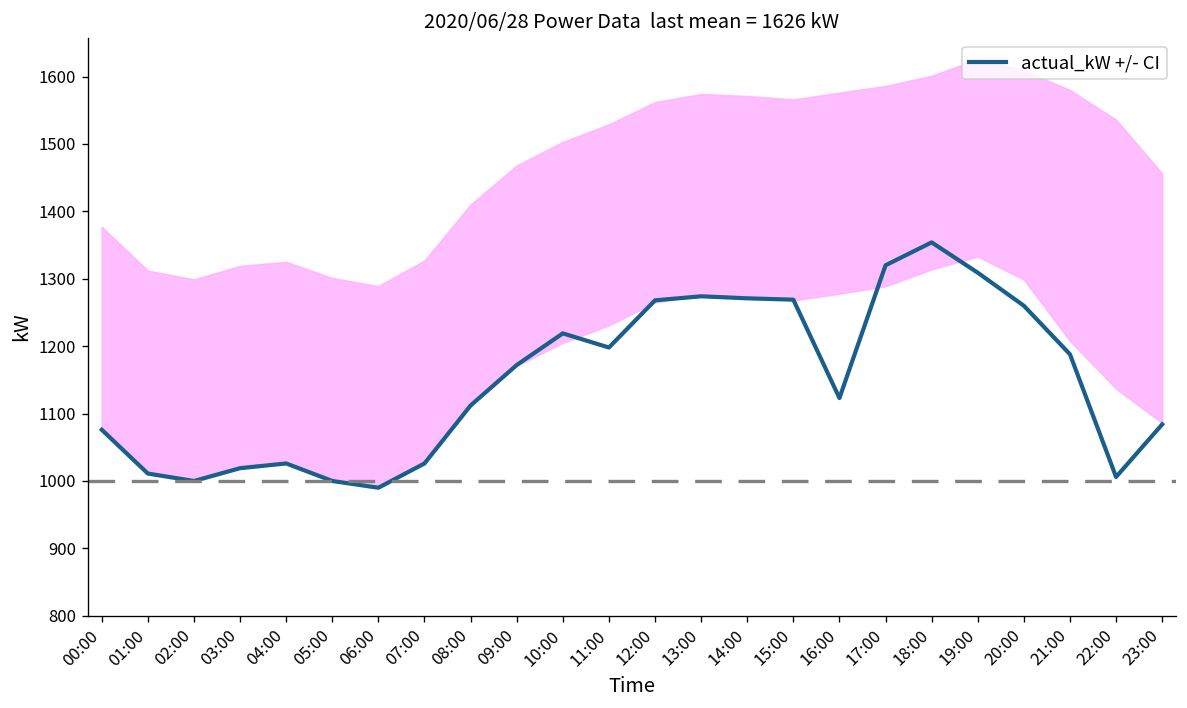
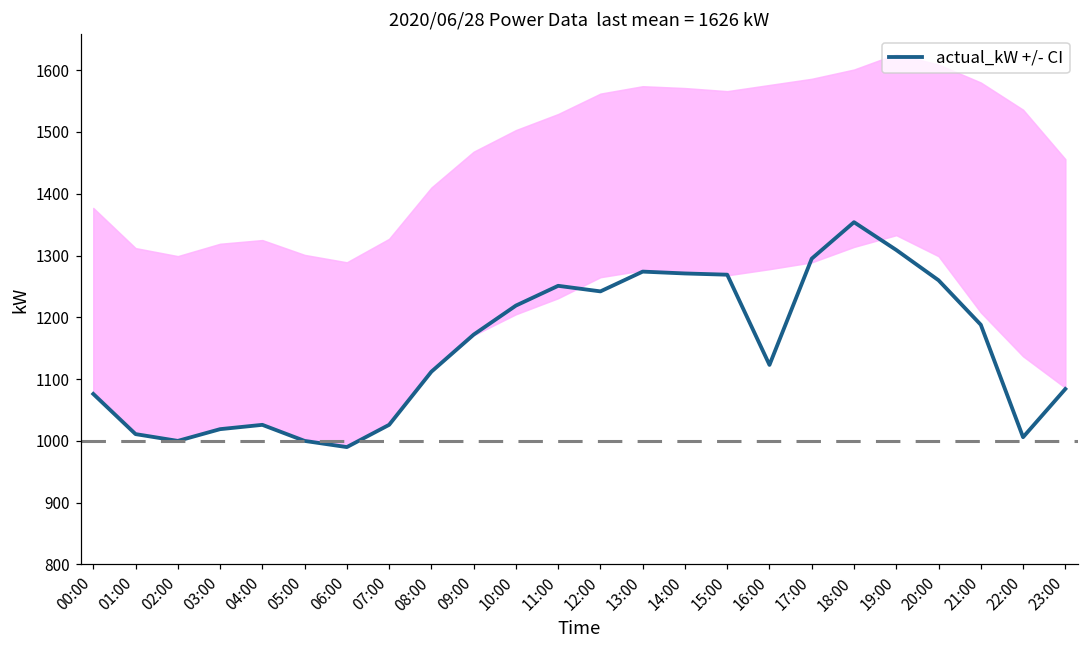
  {
    "actual_kW +/- CI": {
      "00:00": 1080,
      "01:00": 1010,
      "02:00": 1000,
      "03:00": 1020,
      "04:00": 1030,
      "05:00": 1000,
      "06:00": 990,
      "07:00": 1030,
      "08:00": 1110,
      "09:00": 1170,
      "10:00": 1220,
-     "11:00": 1200,
-     "12:00": 1270,
+     "11:00": 1250,
+     "12:00": 1240,
      "13:00": 1270,
      "14:00": 1270,
      "15:00": 1270,
      "16:00": 1120,
-     "17:00": 1320,
+     "17:00": 1300,
      "18:00": 1350,
      "19:00": 1310,
      "20:00": 1260,
      "21:00": 1190,
      "22:00": 1010,
      "23:00": 1080
    }
  }
